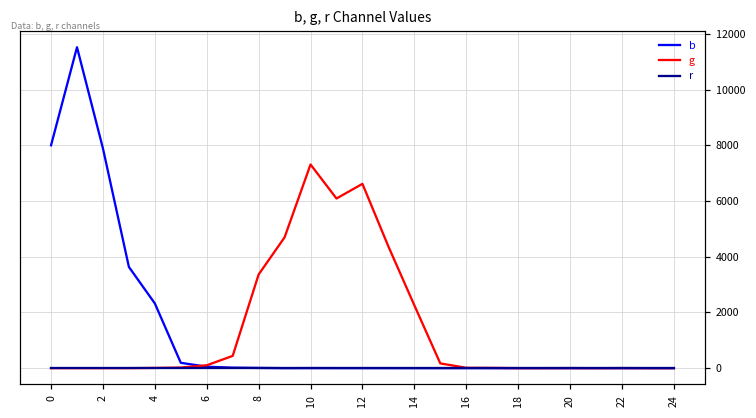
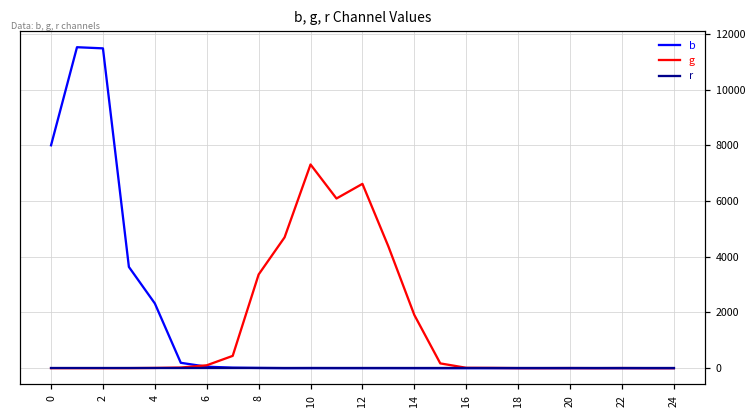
  {
    "b": {
      "0": 8000,
-     "2": 7900,
+     "2": 11500,
      "4": 2300
    },
    "g": {
      "8": 3400,
      "10": 7300,
      "12": 6600,
-     "14": 2300
+     "14": 1900
    }
  }
